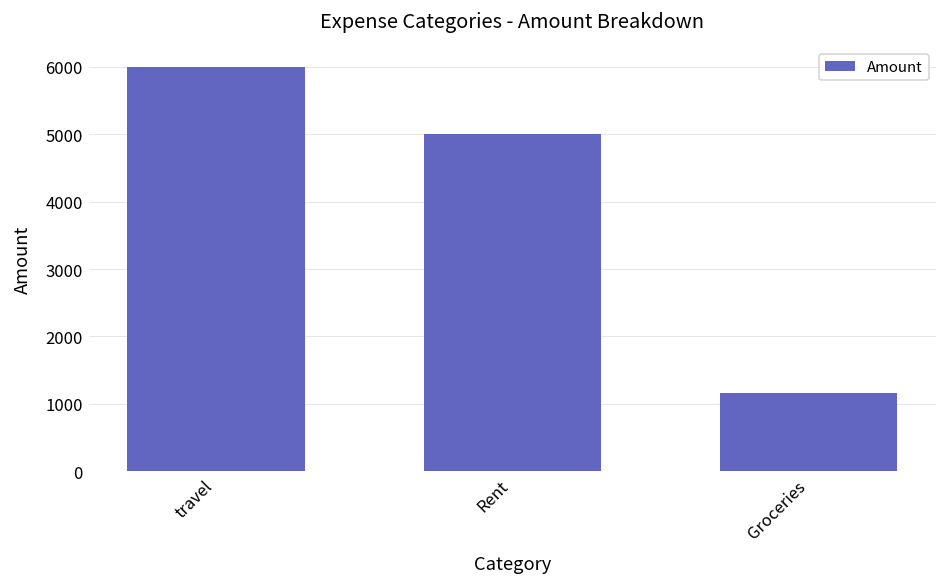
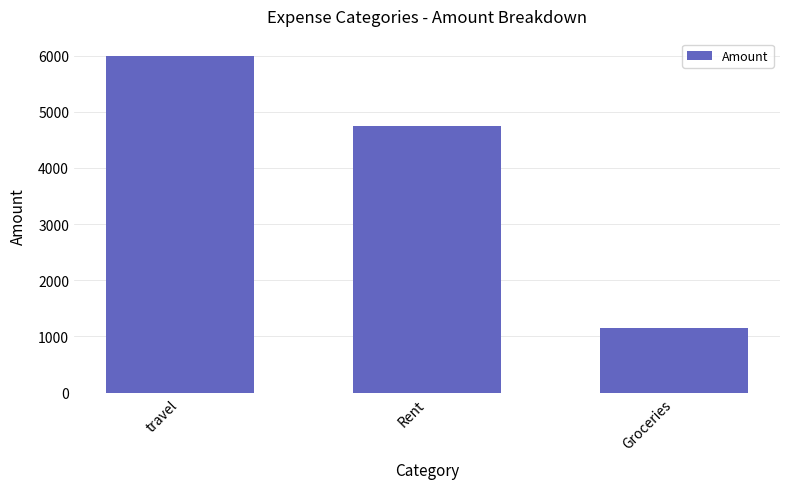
  {
    "travel": 6000,
-   "Rent": 5000,
+   "Rent": 4800,
    "Groceries": 1200
  }
